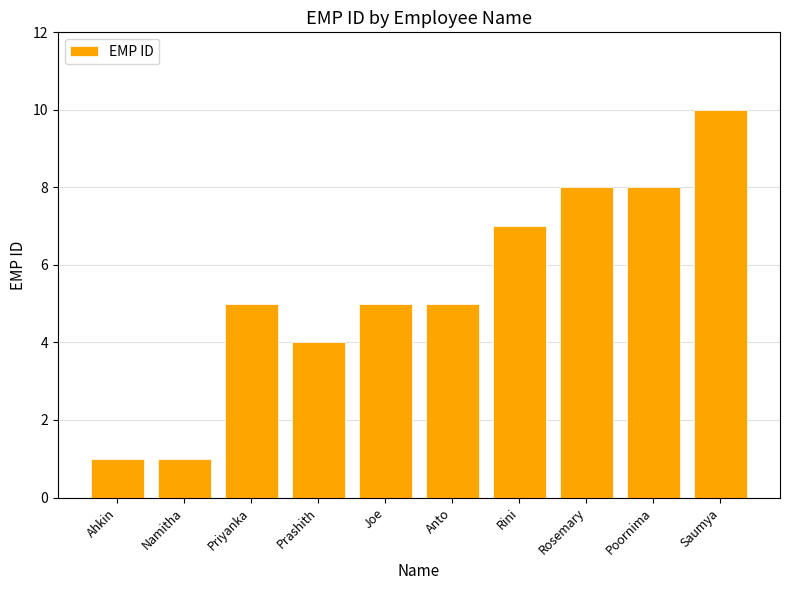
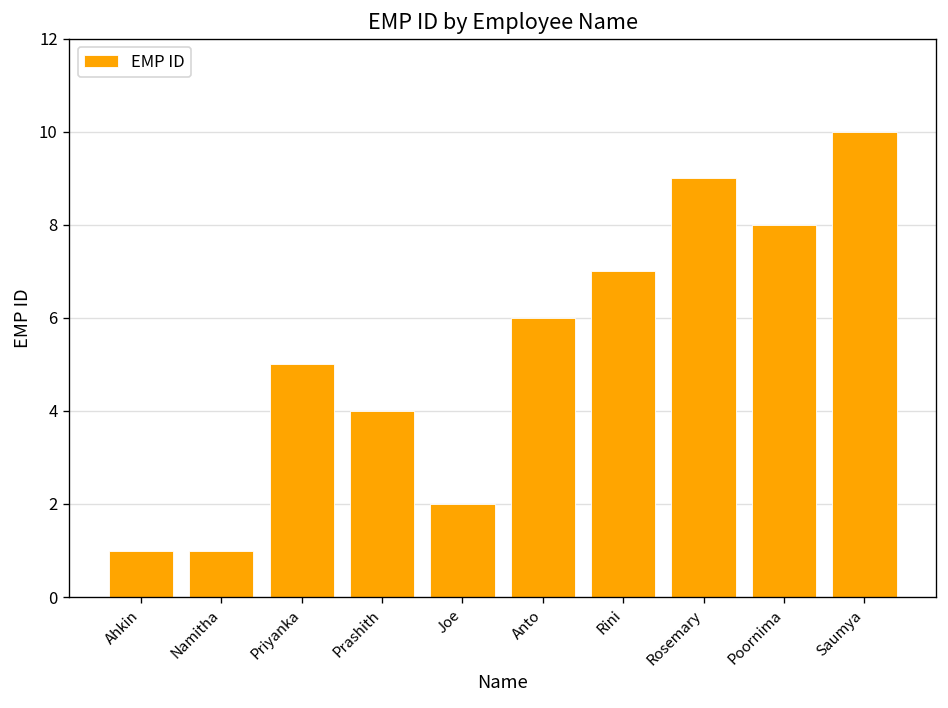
  {
    "Ahkin": 1,
    "Namitha": 1,
    "Priyanka": 5,
    "Prashith": 4,
-   "Joe": 5,
-   "Anto": 5,
+   "Joe": 2,
+   "Anto": 6,
    "Rini": 7,
-   "Rosemary": 8,
+   "Rosemary": 9,
    "Poornima": 8,
    "Saumya": 10
  }
